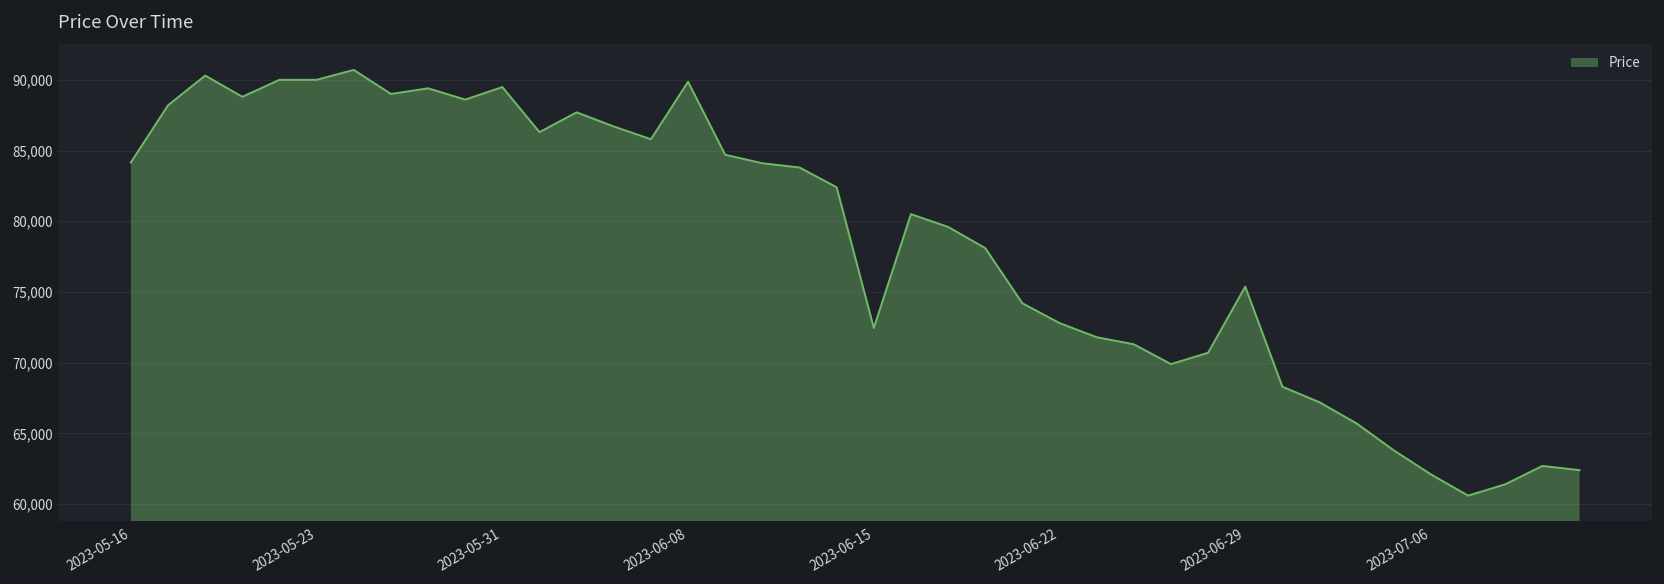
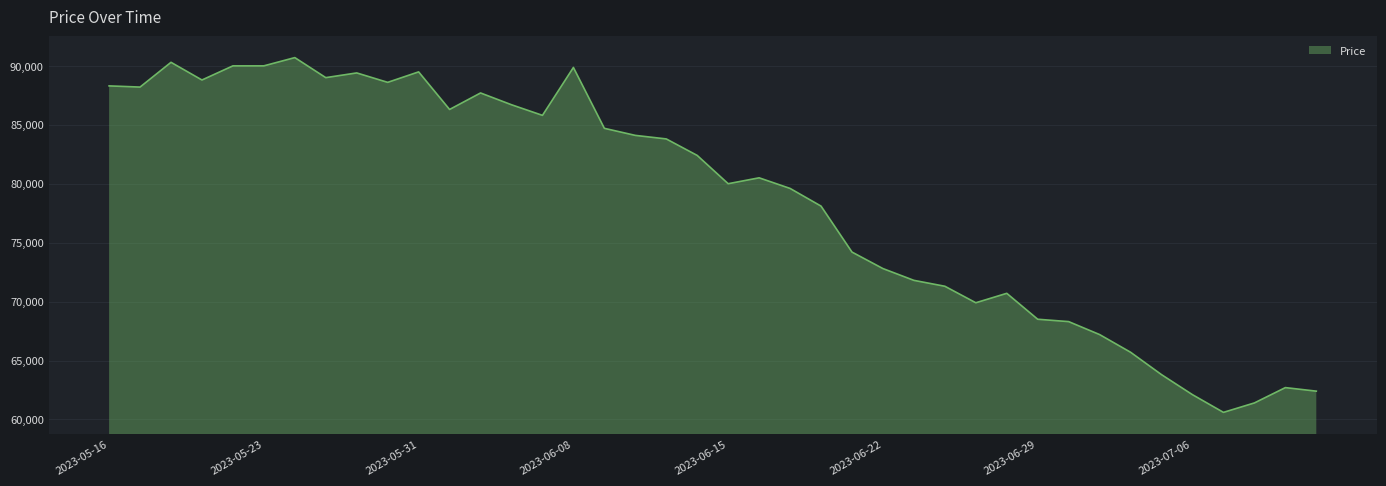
  {
-   "2023-05-16": "84,200",
+   "2023-05-16": "88,300",
    "2023-05-23": "90,000",
    "2023-05-31": "89,500",
    "2023-06-08": "89,900",
-   "2023-06-15": "72,500",
+   "2023-06-15": "80,000",
    "2023-06-22": "72,800",
-   "2023-06-29": "75,400",
+   "2023-06-29": "68,500",
    "2023-07-06": "62,100"
  }
